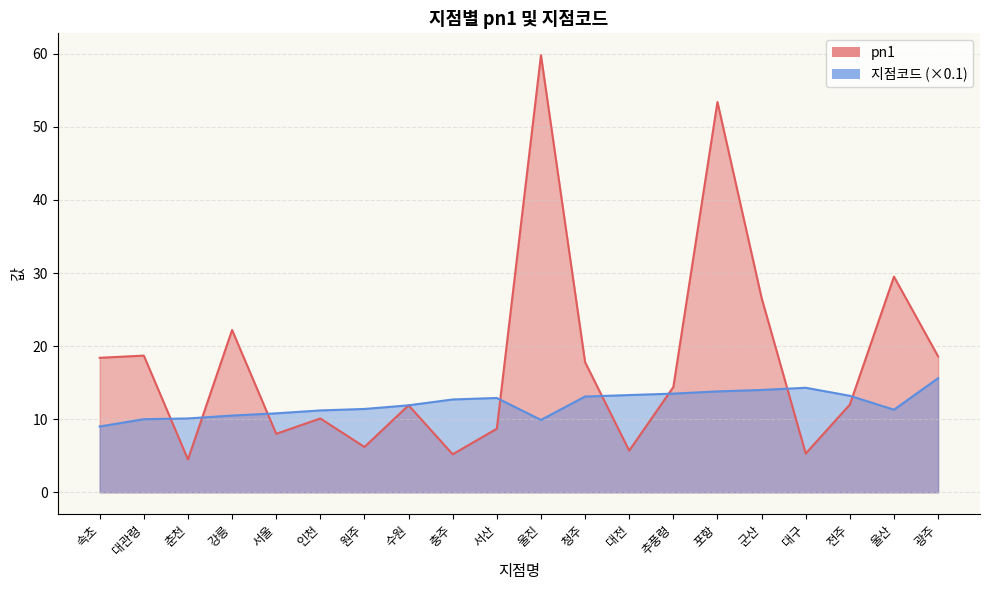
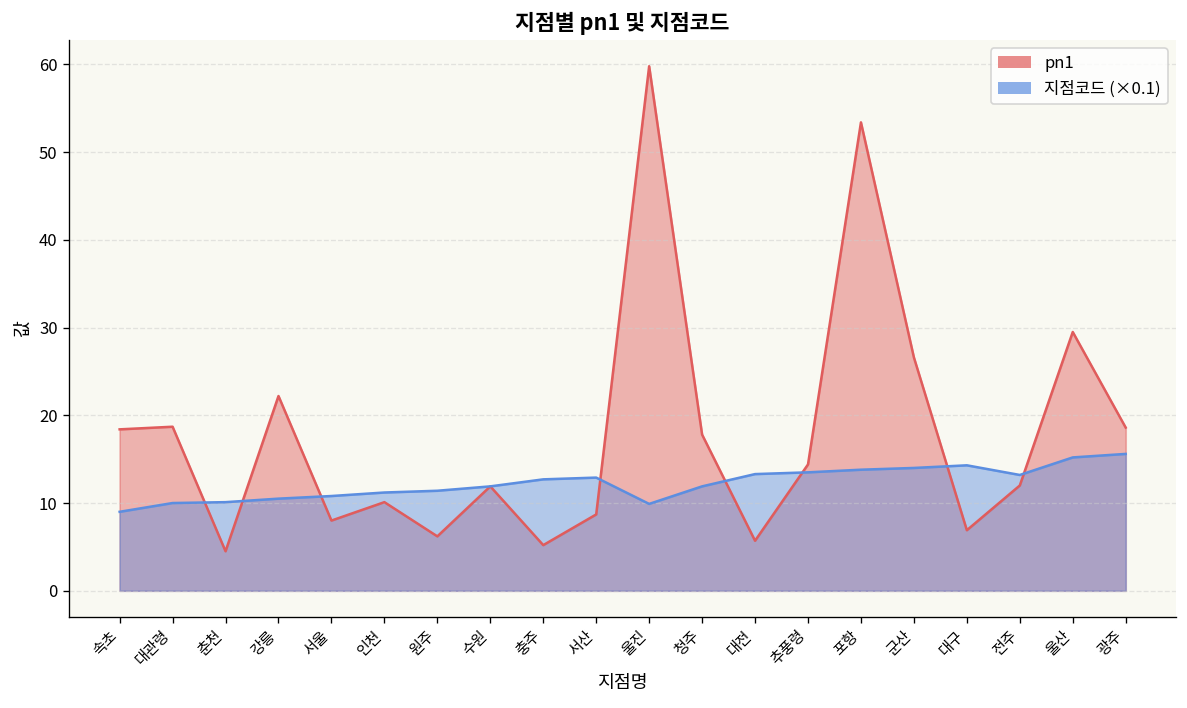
  {
    "pn1": {
      "속초": 18,
      "대관령": 19,
      "춘천": 5,
      "강릉": 22,
      "서울": 8,
      "인천": 10,
      "원주": 6,
      "충주": 5,
      "서산": 9,
      "울진": 60,
      "청주": 18,
      "대전": 6,
      "추풍령": 14,
      "포항": 53,
      "군산": 27,
-     "대구": 5,
+     "대구": 7,
      "전주": 12,
      "울산": 30,
      "광주": 19
    },
    "지점코드 (×0.1)": {
      "속초": 9,
      "대관령": 10,
      "춘천": 10,
      "강릉": 11,
      "서울": 11,
      "인천": 11,
      "원주": 11,
      "충주": 13,
      "서산": 13,
      "울진": 10,
-     "청주": 13,
+     "청주": 12,
      "대전": 13,
      "추풍령": 14,
      "포항": 14,
      "군산": 14,
      "대구": 14,
      "전주": 13,
-     "울산": 11,
+     "울산": 15,
      "광주": 16
    }
  }
